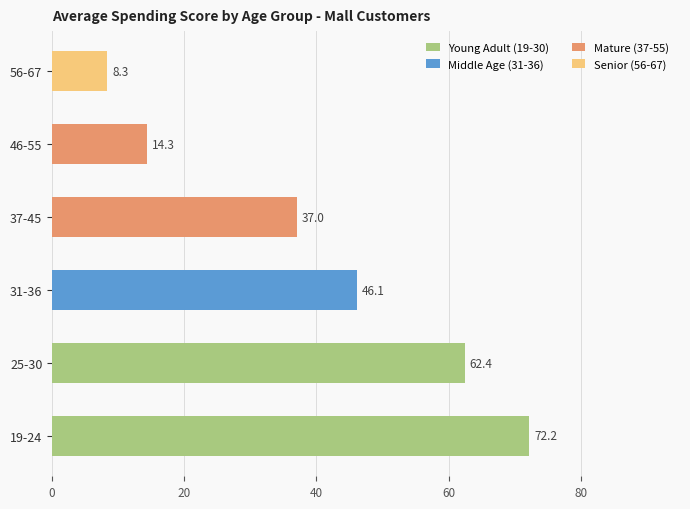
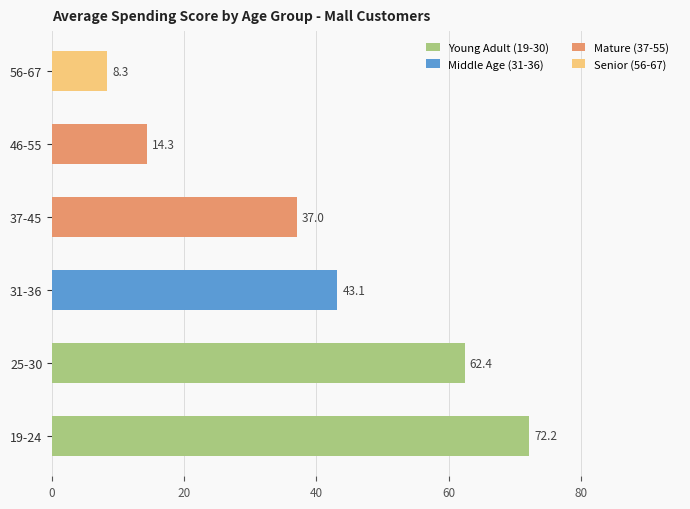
  {
    "Young Adult (19-30)": {
      "25-30": 62.4,
      "19-24": 72.2
    },
    "Middle Age (31-36)": {
-     "31-36": 46.1
+     "31-36": 43.1
    }
  }
